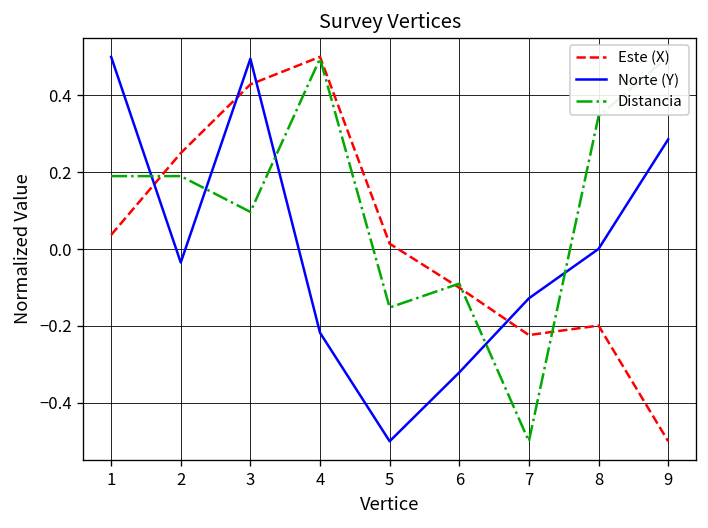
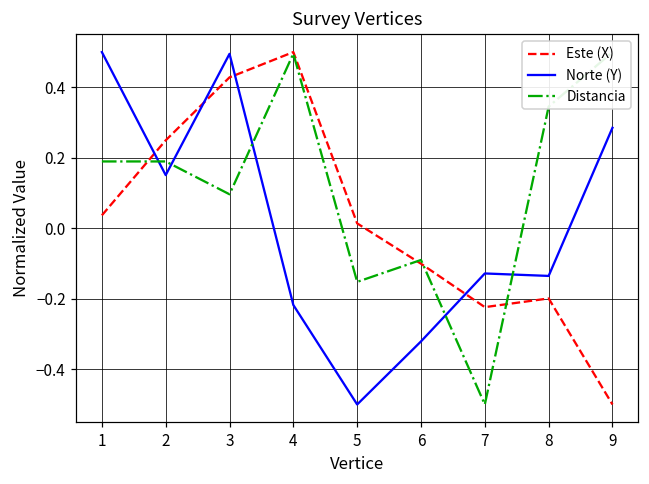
  {
    "Este (X)": {
      "1": 0.04,
      "2": 0.25,
      "3": 0.43,
      "5": 0.01,
      "6": -0.10,
      "7": -0.22,
      "8": -0.20,
      "9": -0.50
    },
    "Norte (Y)": {
      "1": 0.50,
-     "2": -0.04,
+     "2": 0.15,
      "3": 0.50,
      "4": -0.22,
      "5": -0.50,
      "6": -0.32,
      "7": -0.13,
-     "8": 0.00,
+     "8": -0.14,
      "9": 0.29
    },
    "Distancia": {
      "1": 0.19,
      "2": 0.19,
      "3": 0.10,
      "5": -0.15,
      "6": -0.09,
      "7": -0.50
    }
  }
